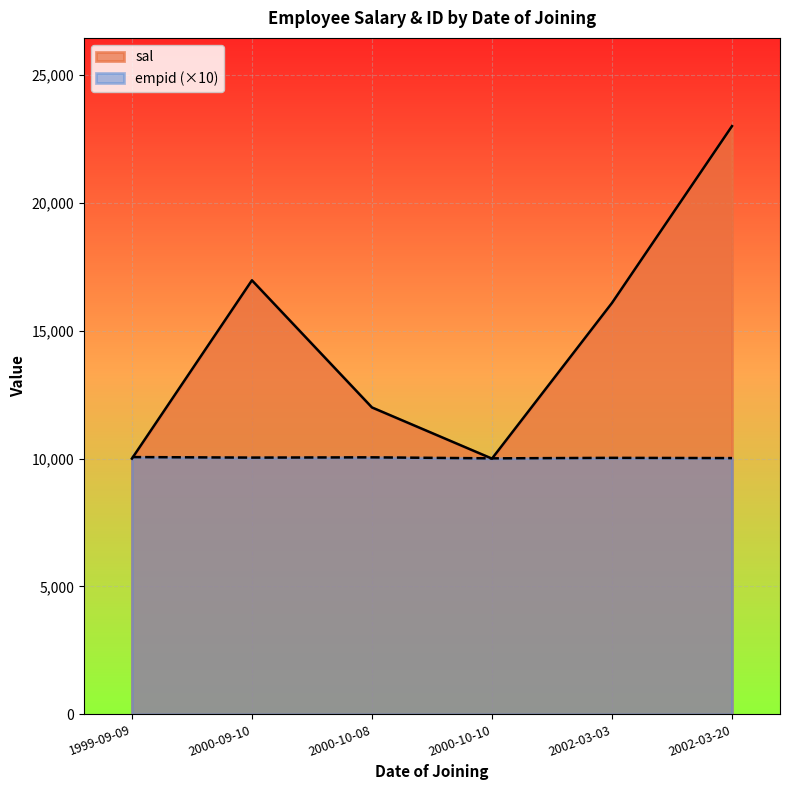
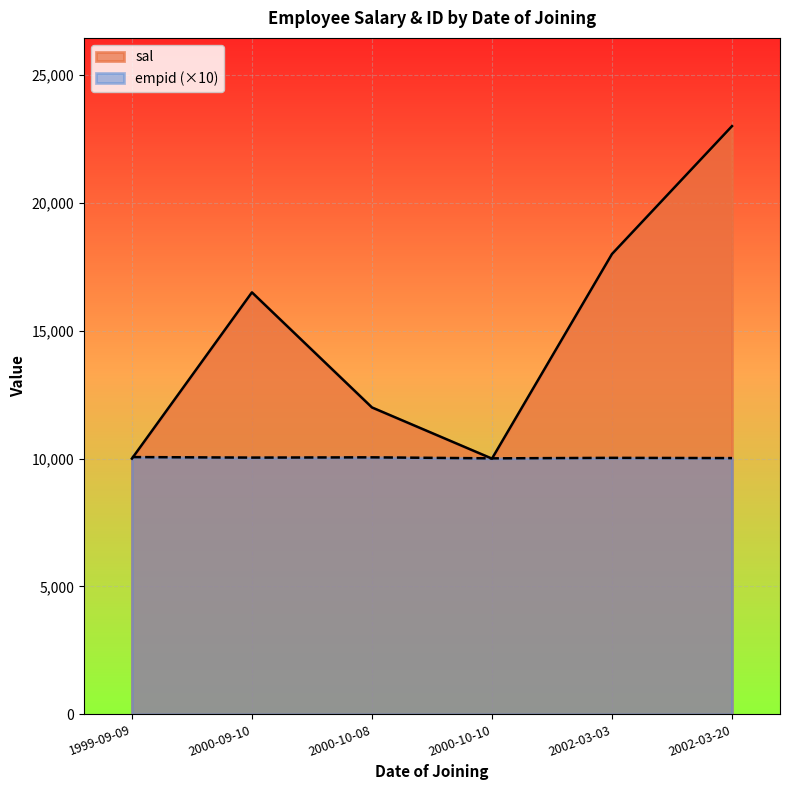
  {
    "sal": {
-     "2000-09-10": "17,000",
+     "2000-09-10": "16,500",
      "2000-10-08": "12,000",
-     "2002-03-03": "16,100",
+     "2002-03-03": "18,000",
      "2002-03-20": "23,000"
    },
    "empid (×10)": {
      "2000-09-10": "10,000",
      "2000-10-08": "10,100",
      "2002-03-03": "10,000",
      "2002-03-20": "10,000"
    }
  }
